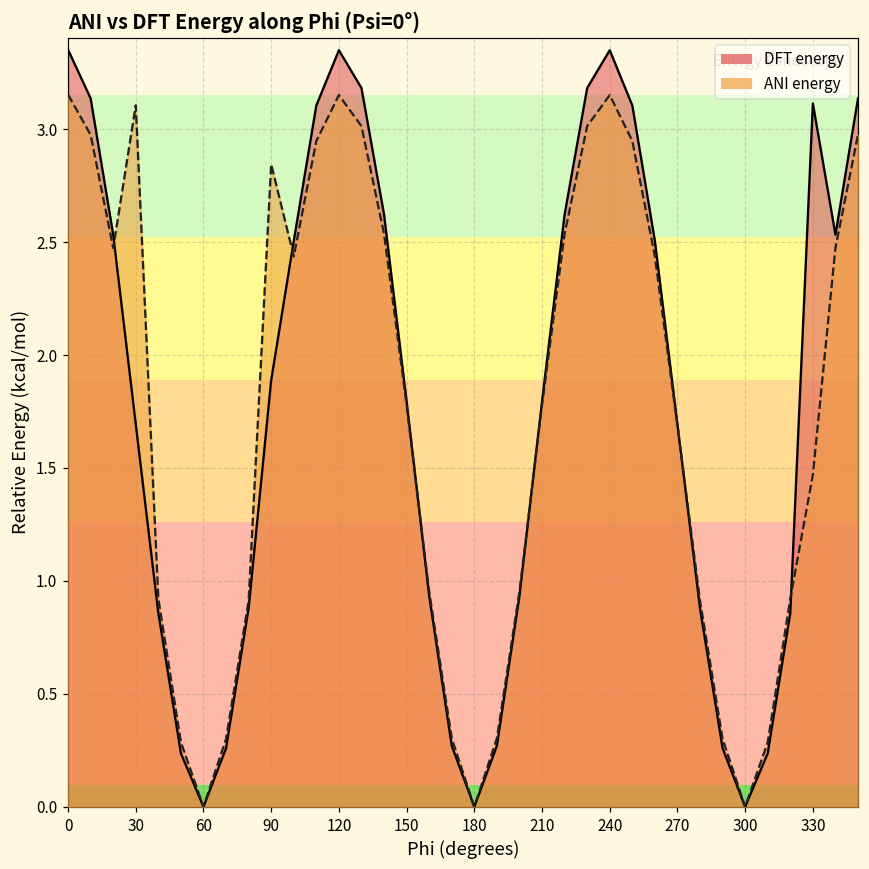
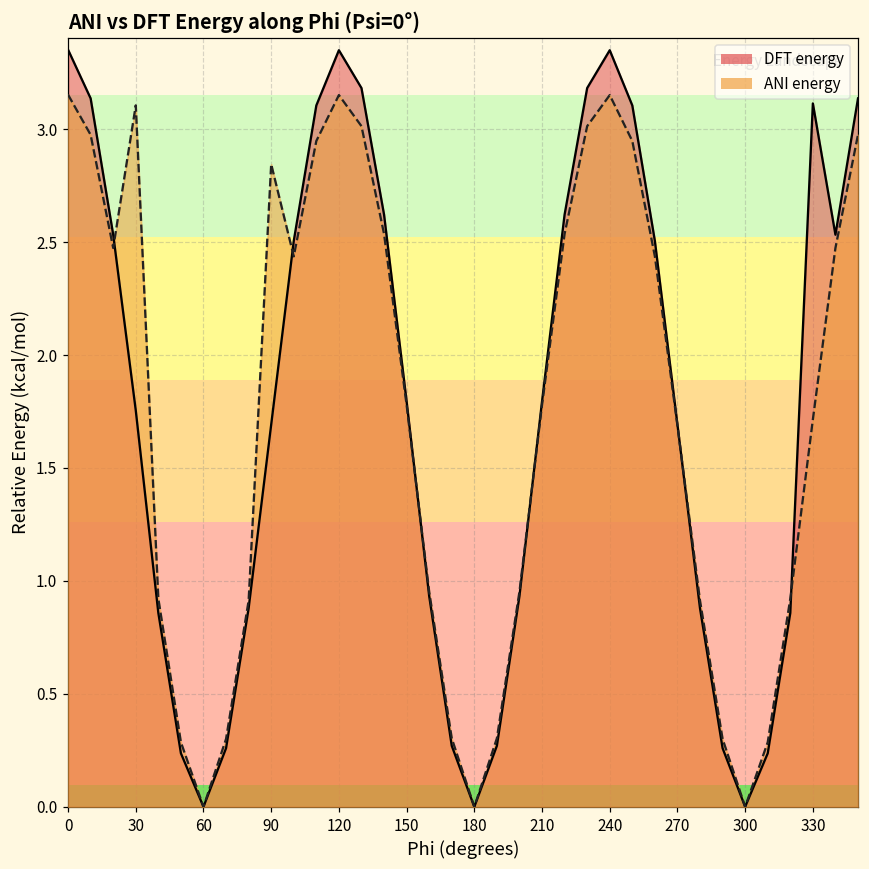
  {
    "DFT energy": {
      "0": 3.35,
-     "30": 1.69,
-     "90": 1.89,
+     "30": 1.75,
+     "90": 1.69,
      "120": 3.35,
      "150": 1.79,
      "210": 1.79,
      "240": 3.35,
      "330": 3.11
    },
    "ANI energy": {
      "0": 3.15,
      "30": 3.11,
      "90": 2.84,
      "120": 3.15,
      "150": 1.78,
      "210": 1.78,
      "240": 3.15,
-     "330": 1.47
+     "330": 1.71
    }
  }
